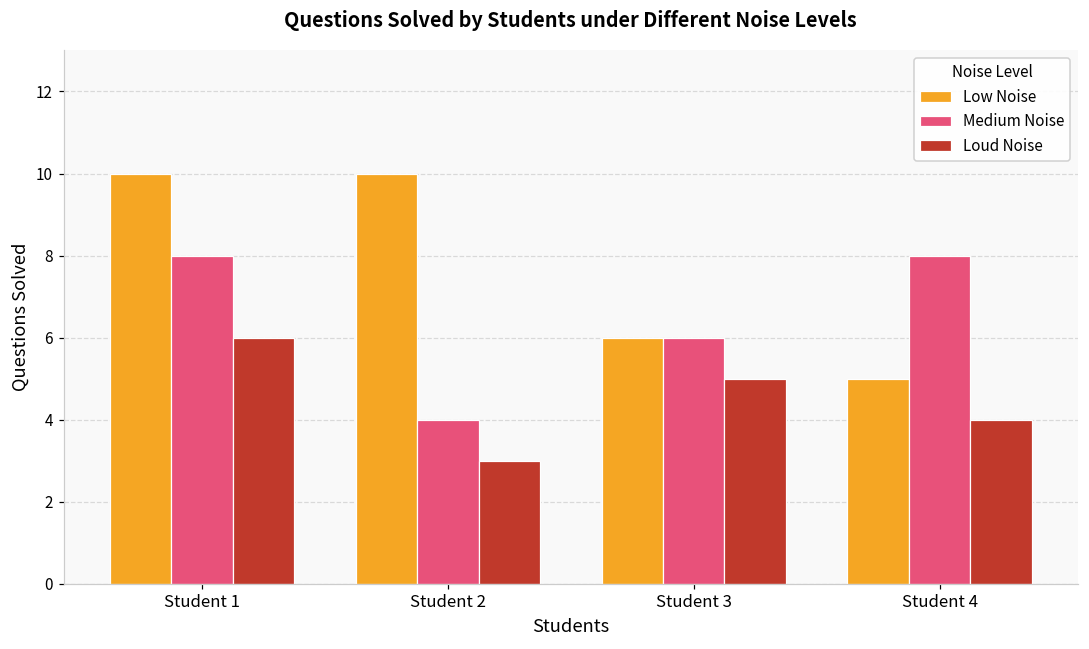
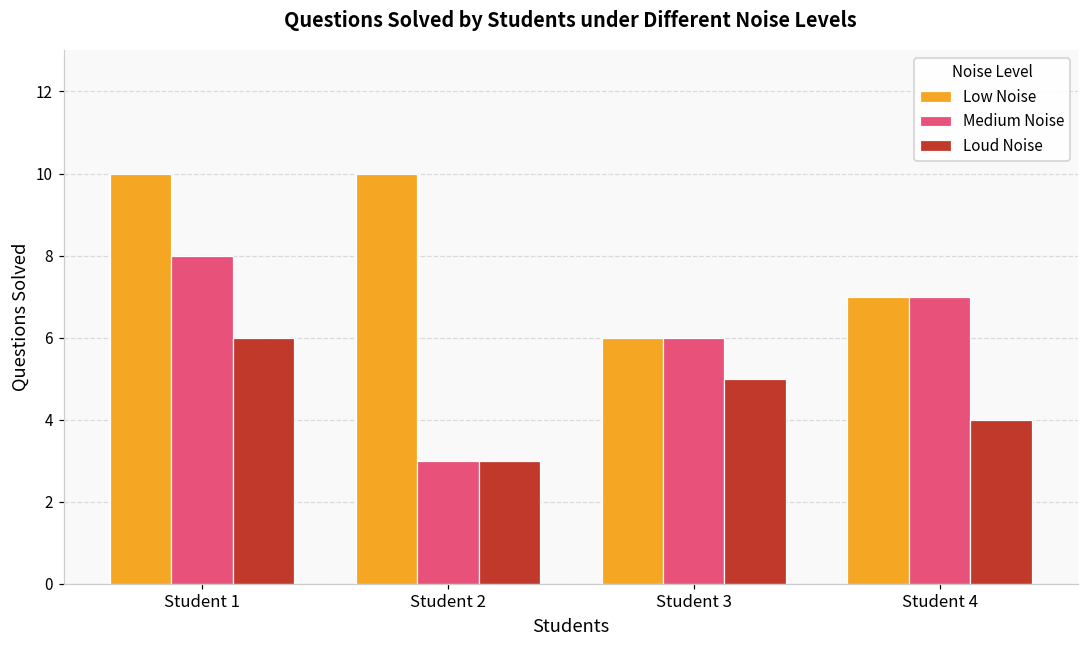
  {
    "Low Noise": {
      "Student 1": 10,
      "Student 2": 10,
      "Student 3": 6,
-     "Student 4": 5
+     "Student 4": 7
    },
    "Medium Noise": {
      "Student 1": 8,
-     "Student 2": 4,
+     "Student 2": 3,
      "Student 3": 6,
-     "Student 4": 8
+     "Student 4": 7
    },
    "Loud Noise": {
      "Student 1": 6,
      "Student 2": 3,
      "Student 3": 5,
      "Student 4": 4
    }
  }
